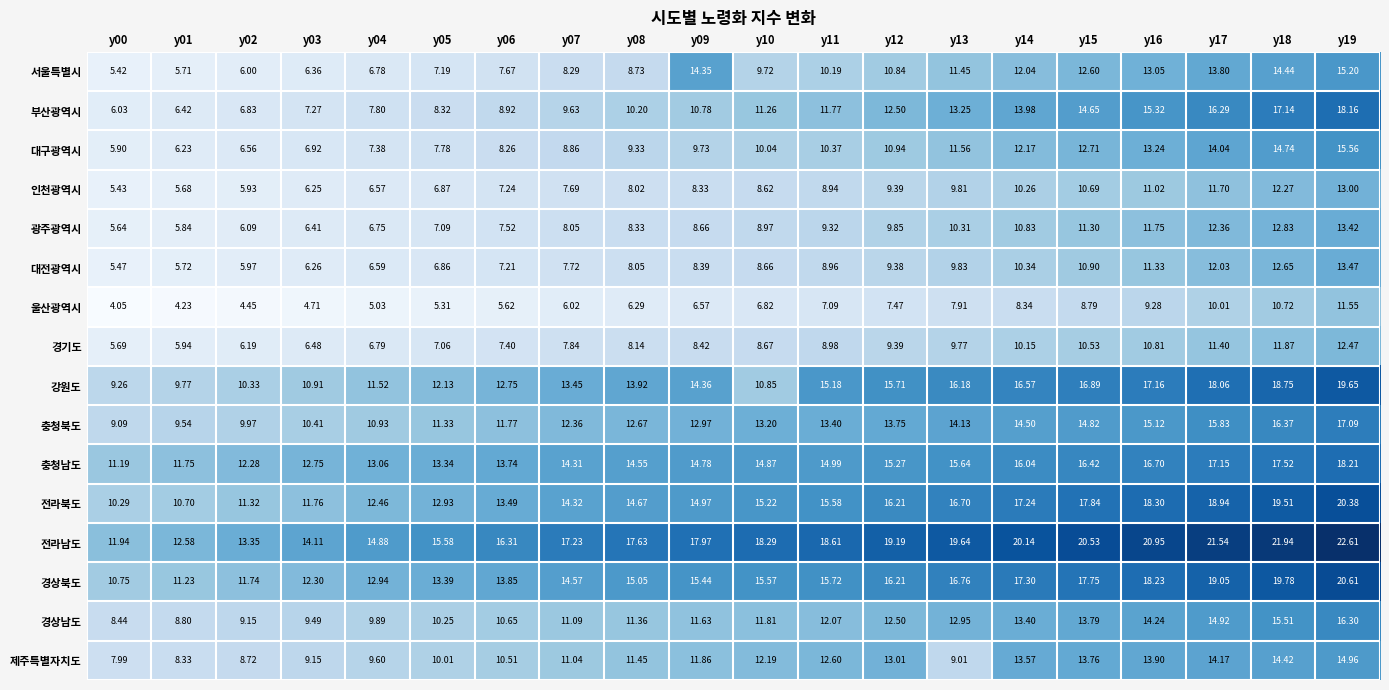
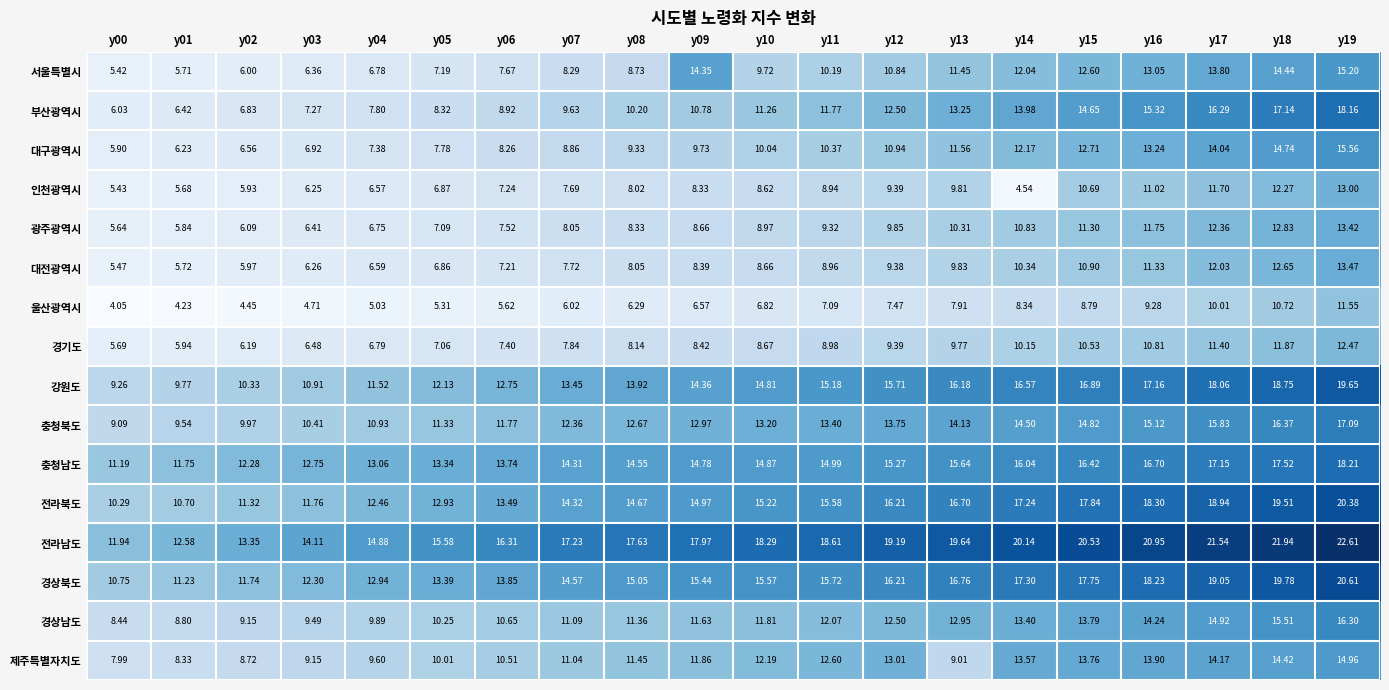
  {
    "인천광역시": {
      "y00": 5.43,
      "y01": 5.68,
      "y02": 5.93,
      "y03": 6.25,
      "y04": 6.57,
      "y05": 6.87,
      "y06": 7.24,
      "y07": 7.69,
      "y08": 8.02,
      "y09": 8.33,
      "y10": 8.62,
      "y11": 8.94,
      "y12": 9.39,
      "y13": 9.81,
-     "y14": 10.26,
+     "y14": 4.54,
      "y15": 10.69,
      "y16": 11.02,
      "y17": 11.70,
      "y18": 12.27,
      "y19": 13.00
    },
    "강원도": {
      "y00": 9.26,
      "y01": 9.77,
      "y02": 10.33,
      "y03": 10.91,
      "y04": 11.52,
      "y05": 12.13,
      "y06": 12.75,
      "y07": 13.45,
      "y08": 13.92,
      "y09": 14.36,
-     "y10": 10.85,
+     "y10": 14.81,
      "y11": 15.18,
      "y12": 15.71,
      "y13": 16.18,
      "y14": 16.57,
      "y15": 16.89,
      "y16": 17.16,
      "y17": 18.06,
      "y18": 18.75,
      "y19": 19.65
    }
  }
